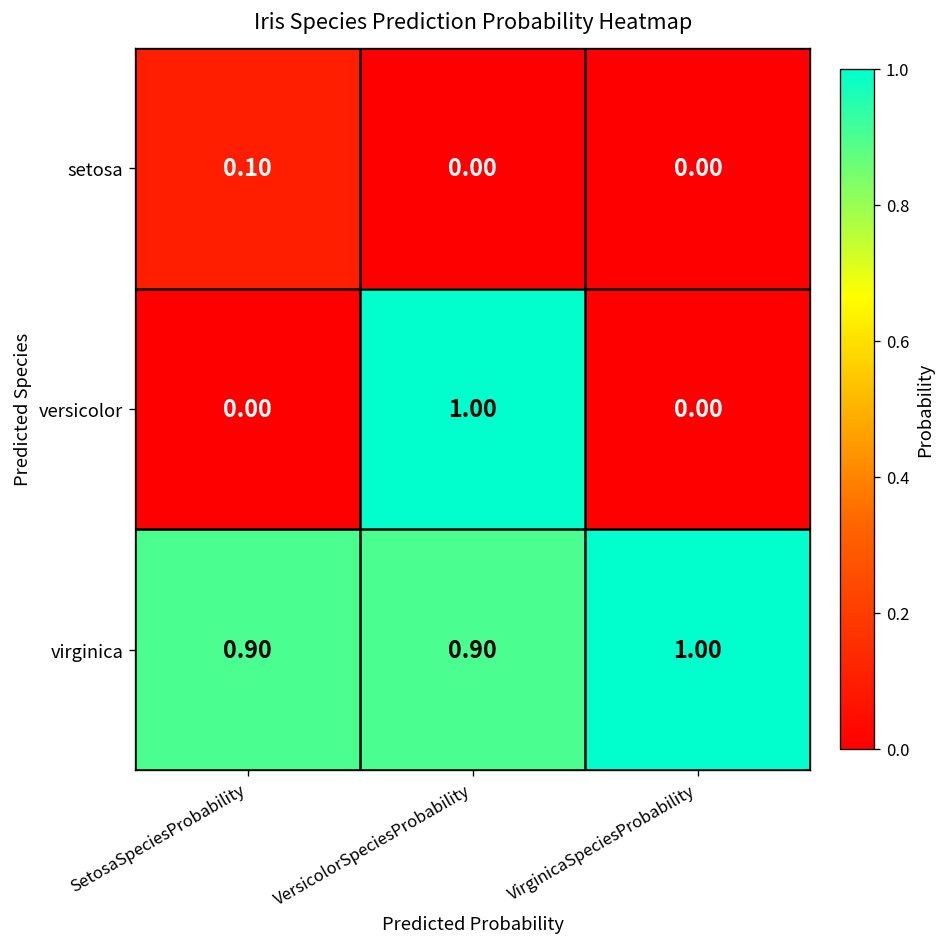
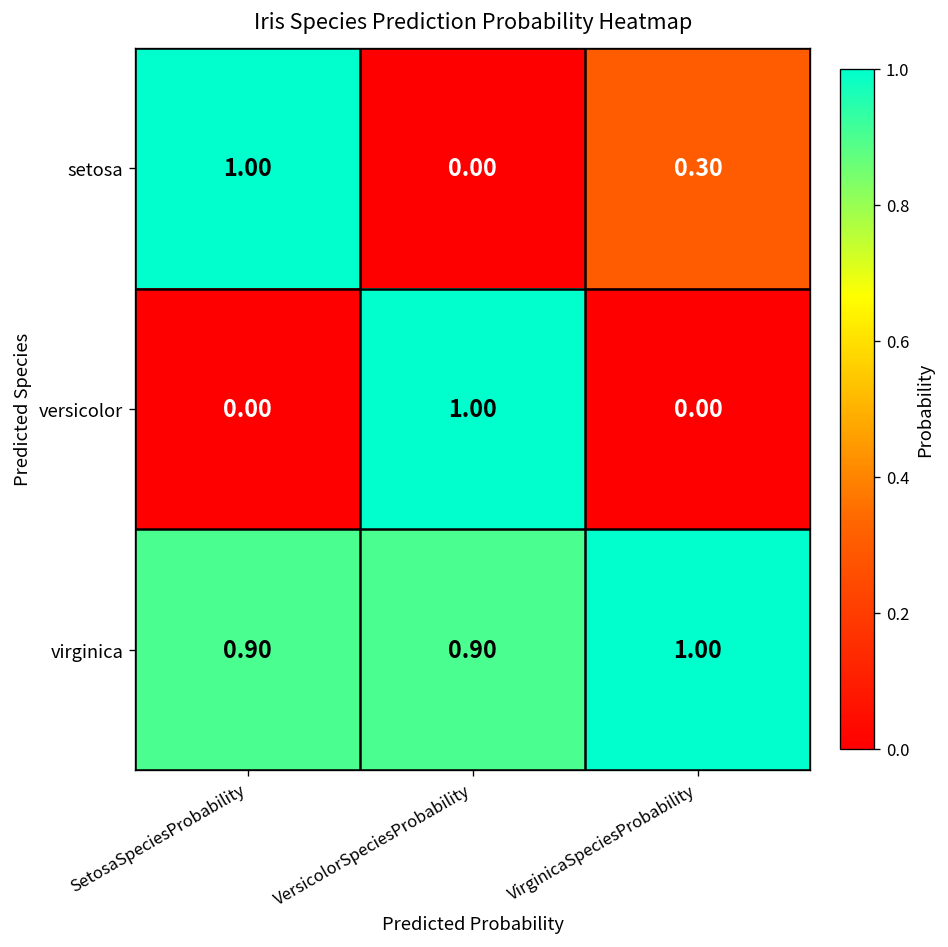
  {
    "setosa": {
-     "SetosaSpeciesProbability": 0.10,
+     "SetosaSpeciesProbability": 1.00,
      "VersicolorSpeciesProbability": 0.00,
-     "VirginicaSpeciesProbability": 0.00
+     "VirginicaSpeciesProbability": 0.30
    },
    "versicolor": {
      "SetosaSpeciesProbability": 0.00,
      "VersicolorSpeciesProbability": 1.00,
      "VirginicaSpeciesProbability": 0.00
    },
    "virginica": {
      "SetosaSpeciesProbability": 0.90,
      "VersicolorSpeciesProbability": 0.90,
      "VirginicaSpeciesProbability": 1.00
    }
  }
